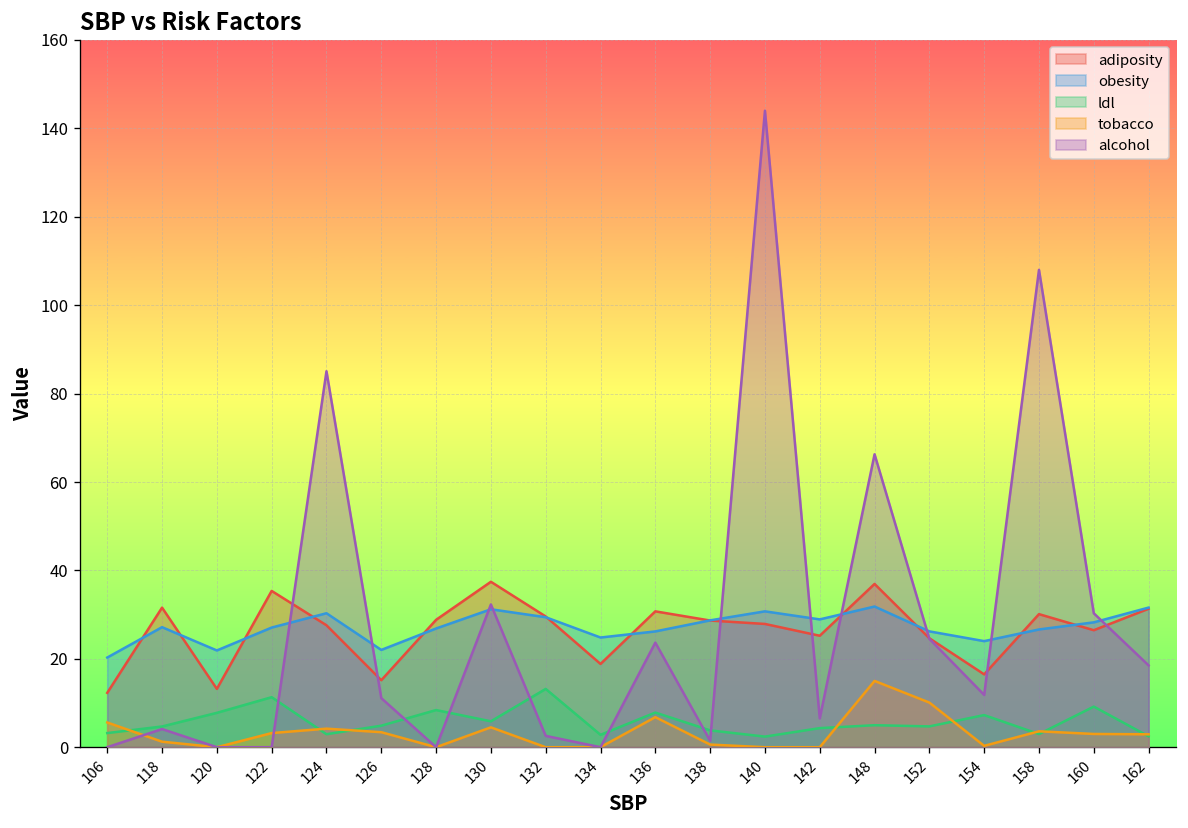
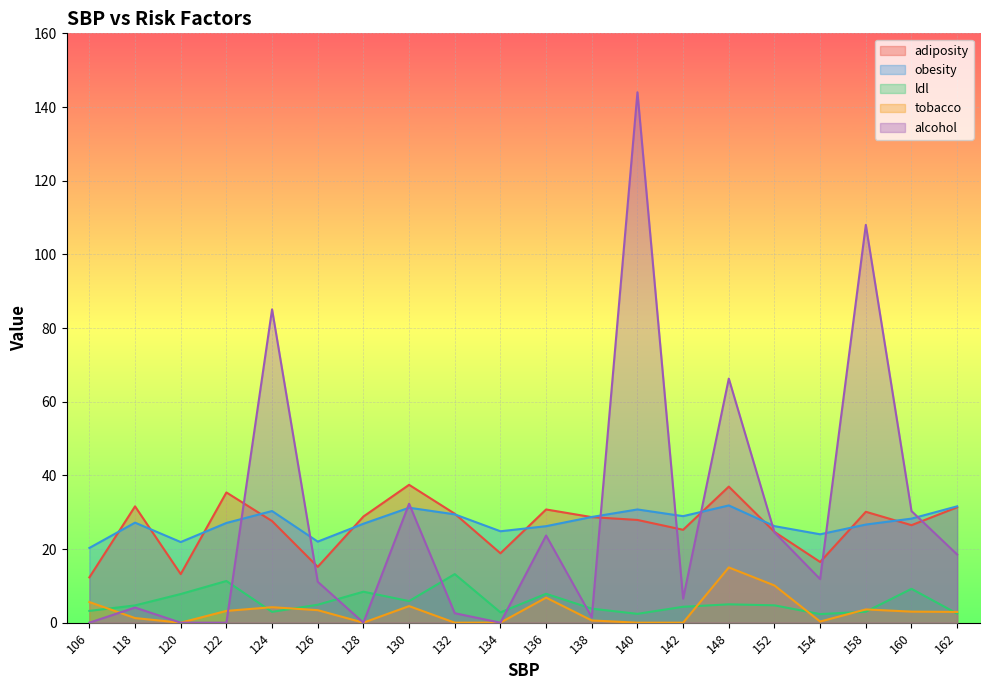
  {
    "obesity": {
      "106": 20,
      "118": 27,
      "120": 22,
      "122": 27,
      "124": 30,
      "126": 22,
      "128": 27,
      "130": 31,
      "134": 25,
      "136": 26,
      "140": 31,
      "142": 29,
      "148": 32,
      "152": 26,
      "154": 24,
      "158": 27,
      "160": 28
    },
    "ldl": {
      "106": 3,
      "120": 8,
      "122": 11,
      "124": 3,
      "126": 5,
      "128": 8,
      "130": 6,
      "132": 13,
      "134": 3,
      "136": 8,
      "138": 4,
      "140": 2,
      "142": 4,
      "148": 5,
      "152": 5,
-     "154": 7,
+     "154": 2,
      "160": 9
    },
    "alcohol": {
      "106": 0,
      "122": 0,
      "124": 85,
      "126": 11,
      "130": 32,
      "132": 3,
      "136": 24,
      "138": 1,
      "140": 144,
      "142": 7,
      "148": 66,
      "154": 12,
      "158": 108,
      "160": 30,
      "162": 19
    }
  }
